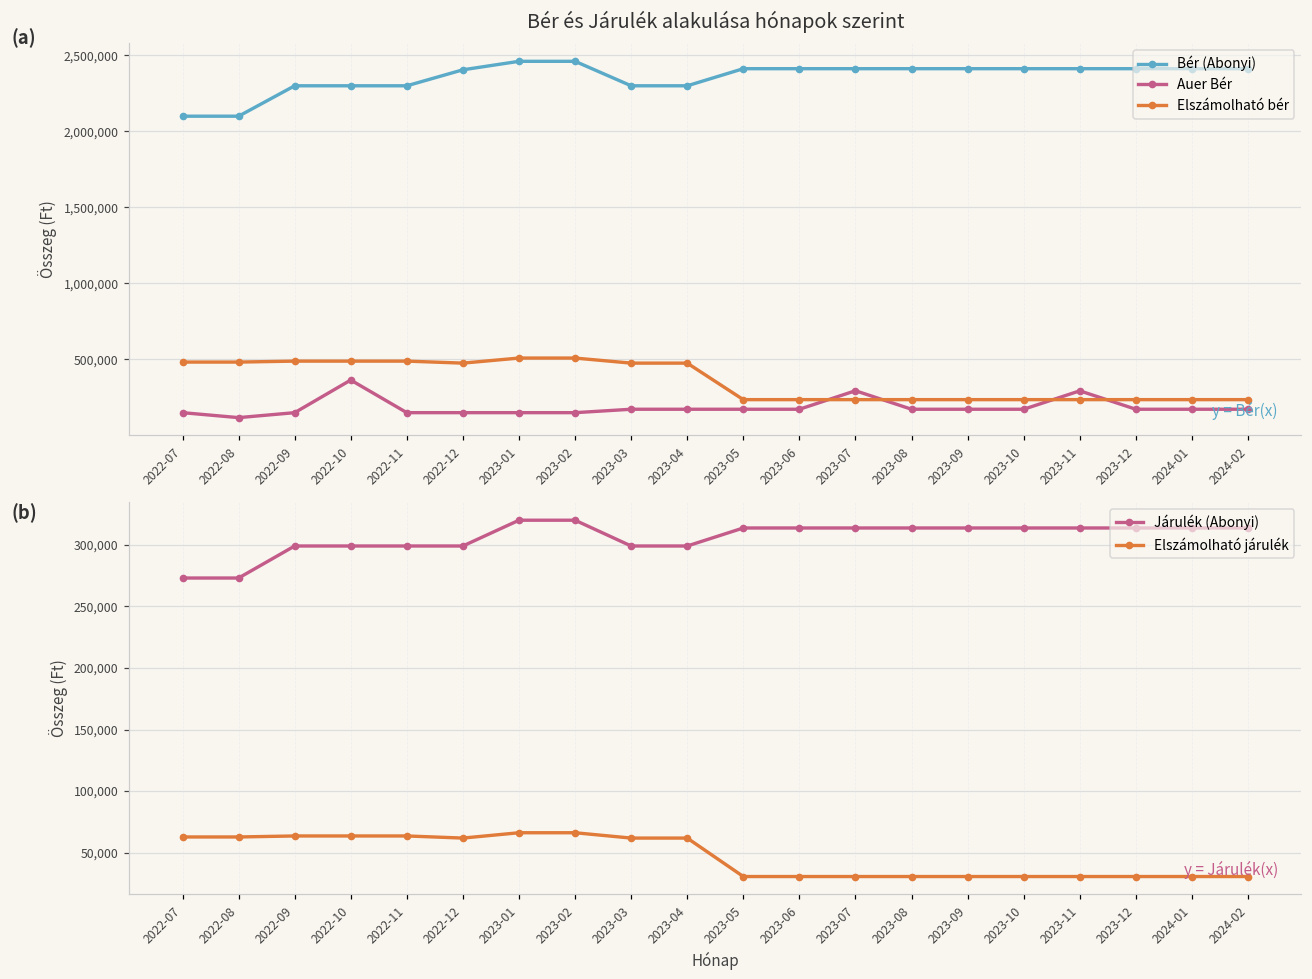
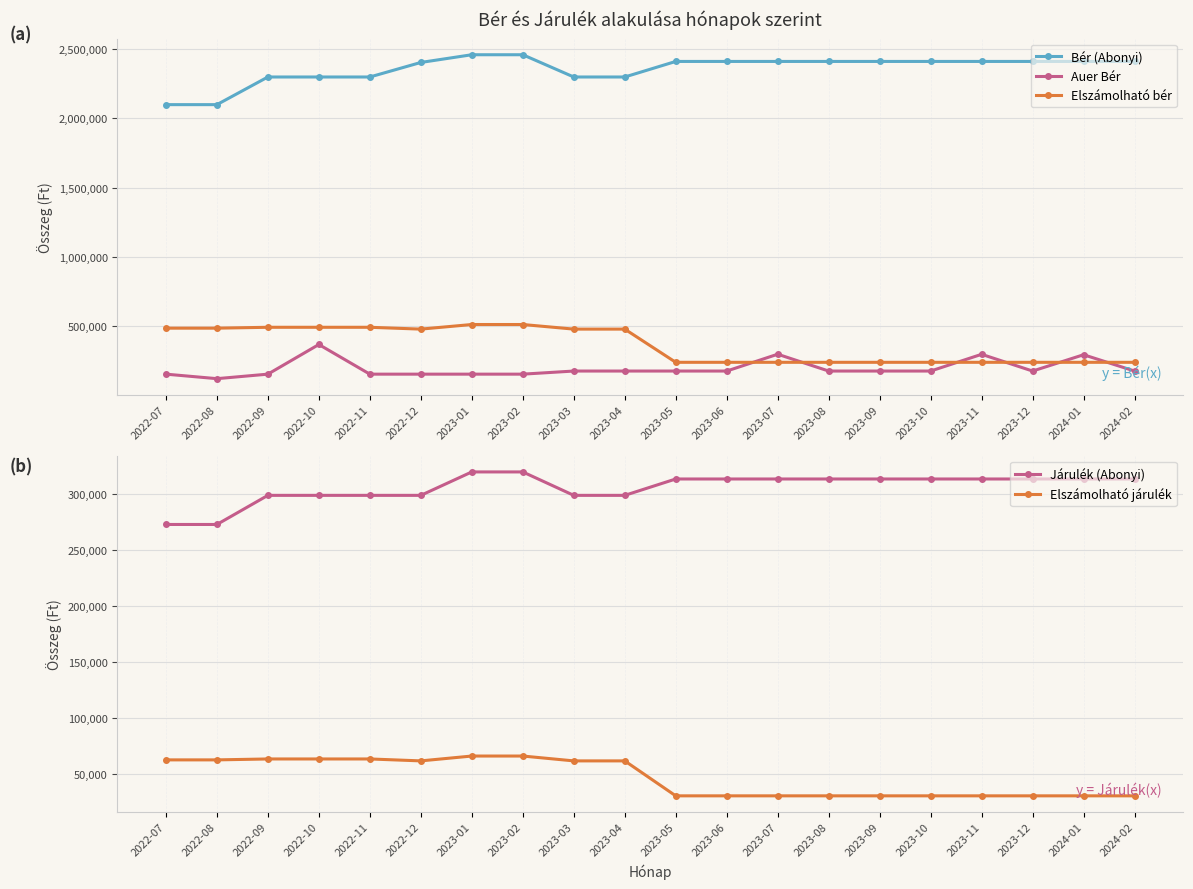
  {
    "Bér és Járulék alakulása hónapok szerint": {
      "Bér (Abonyi)": {
        "2022-07": "2,100,000",
        "2022-08": "2,100,000",
        "2022-09": "2,300,000",
        "2022-10": "2,300,000",
        "2022-11": "2,300,000",
        "2022-12": "2,410,000",
        "2023-01": "2,460,000",
        "2023-02": "2,460,000",
        "2023-03": "2,300,000",
        "2023-04": "2,300,000",
        "2023-05": "2,410,000",
        "2023-06": "2,410,000",
        "2023-07": "2,410,000",
        "2023-08": "2,410,000",
        "2023-09": "2,410,000",
        "2023-10": "2,410,000",
        "2023-11": "2,410,000"
      },
      "Auer Bér": {
        "2022-07": "150,000",
        "2022-08": "120,000",
        "2022-09": "150,000",
        "2022-10": "360,000",
        "2022-11": "150,000",
        "2022-12": "150,000",
        "2023-01": "150,000",
        "2023-02": "150,000",
        "2023-03": "170,000",
        "2023-04": "170,000",
        "2023-05": "170,000",
        "2023-06": "170,000",
        "2023-07": "290,000",
        "2023-08": "170,000",
        "2023-09": "170,000",
        "2023-10": "170,000",
        "2023-11": "290,000",
        "2023-12": "170,000",
-       "2024-01": "170,000",
+       "2024-01": "290,000",
        "2024-02": "170,000"
      },
      "Elszámolható bér": {
        "2022-07": "480,000",
        "2022-08": "480,000",
        "2022-09": "490,000",
        "2022-10": "490,000",
        "2022-11": "490,000",
        "2022-12": "480,000",
        "2023-01": "510,000",
        "2023-02": "510,000",
        "2023-03": "480,000",
        "2023-04": "480,000",
        "2023-05": "240,000",
        "2023-06": "240,000",
        "2023-07": "240,000",
        "2023-08": "240,000",
        "2023-09": "240,000",
        "2023-10": "240,000",
        "2023-11": "240,000",
        "2023-12": "240,000",
        "2024-01": "240,000",
        "2024-02": "240,000"
      }
    }
  }
